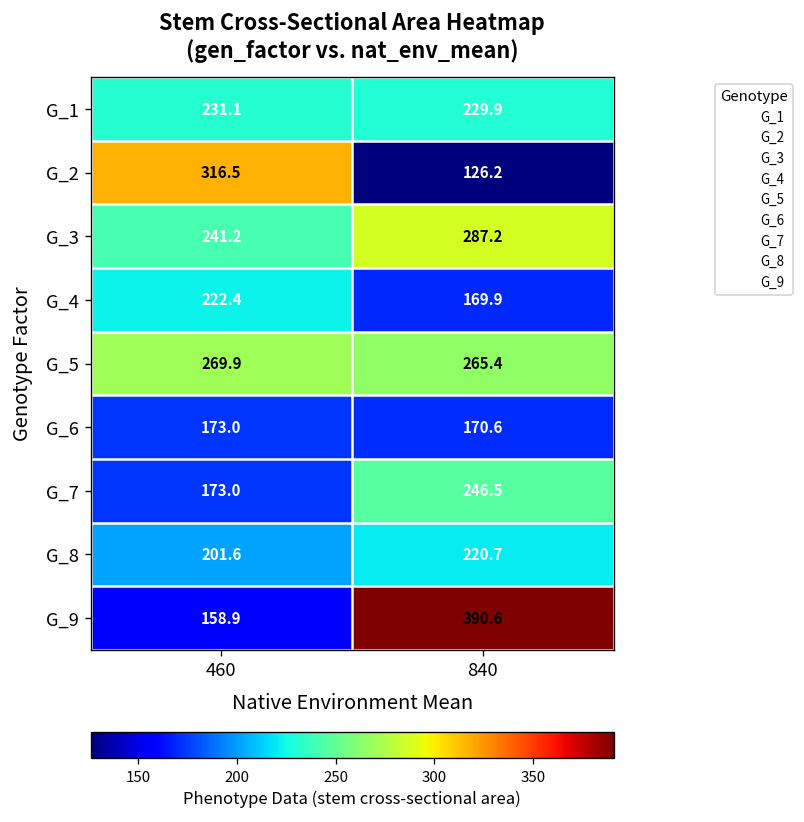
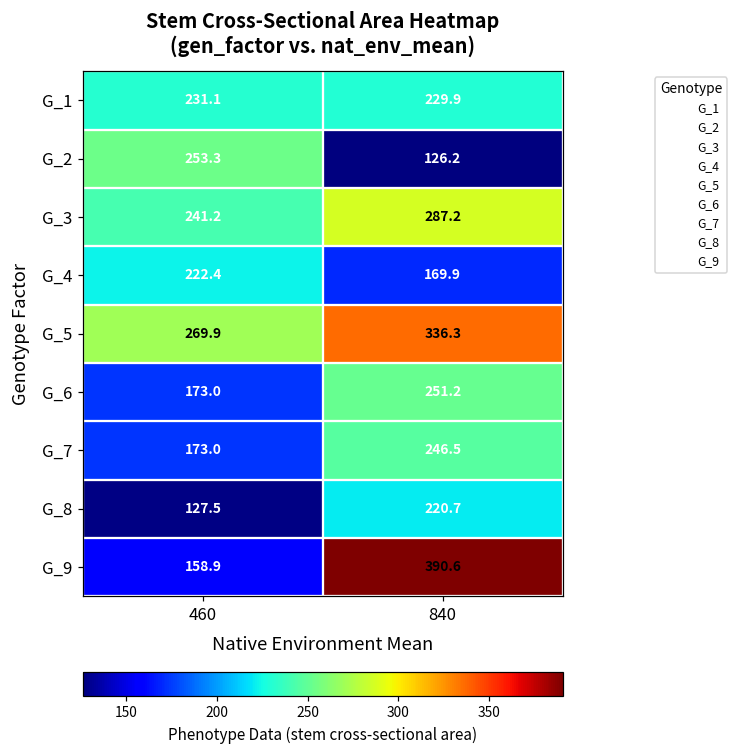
  {
    "G_1": {
      "460": 231.1,
      "840": 229.9
    },
    "G_2": {
-     "460": 316.5,
+     "460": 253.3,
      "840": 126.2
    },
    "G_3": {
      "460": 241.2,
      "840": 287.2
    },
    "G_4": {
      "460": 222.4,
      "840": 169.9
    },
    "G_5": {
      "460": 269.9,
-     "840": 265.4
+     "840": 336.3
    },
    "G_6": {
      "460": 173.0,
-     "840": 170.6
+     "840": 251.2
    },
    "G_7": {
      "460": 173.0,
      "840": 246.5
    },
    "G_8": {
-     "460": 201.6,
+     "460": 127.5,
      "840": 220.7
    },
    "G_9": {
      "460": 158.9,
      "840": 390.6
    }
  }
